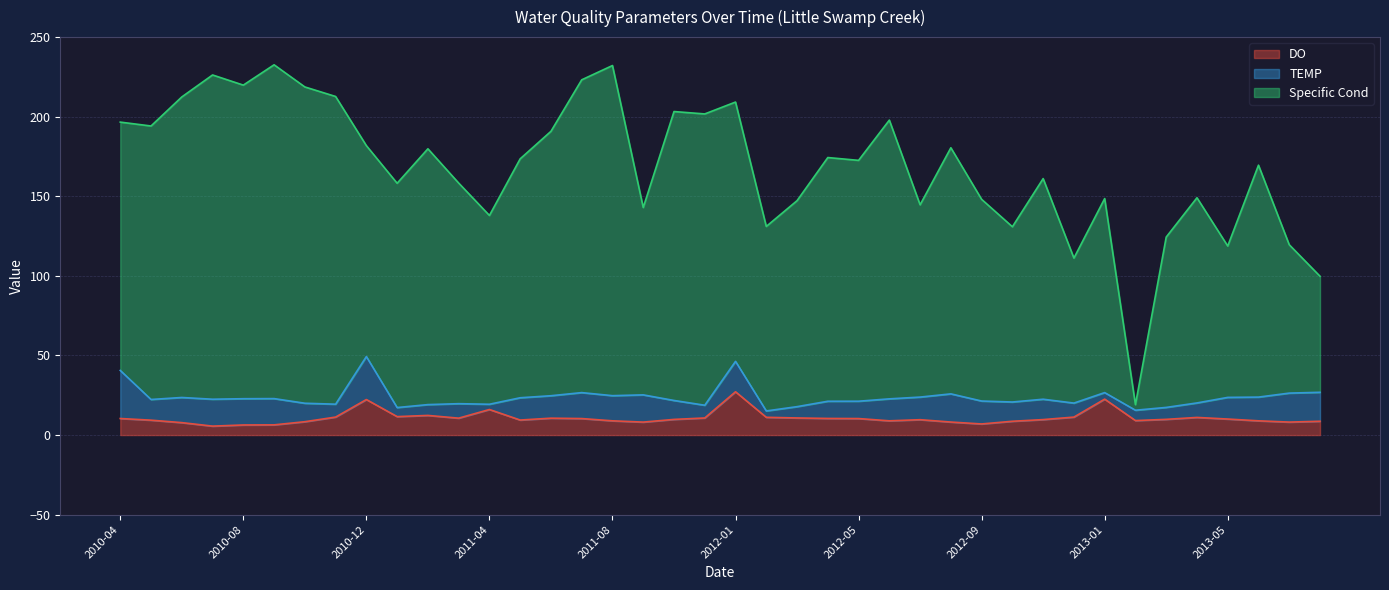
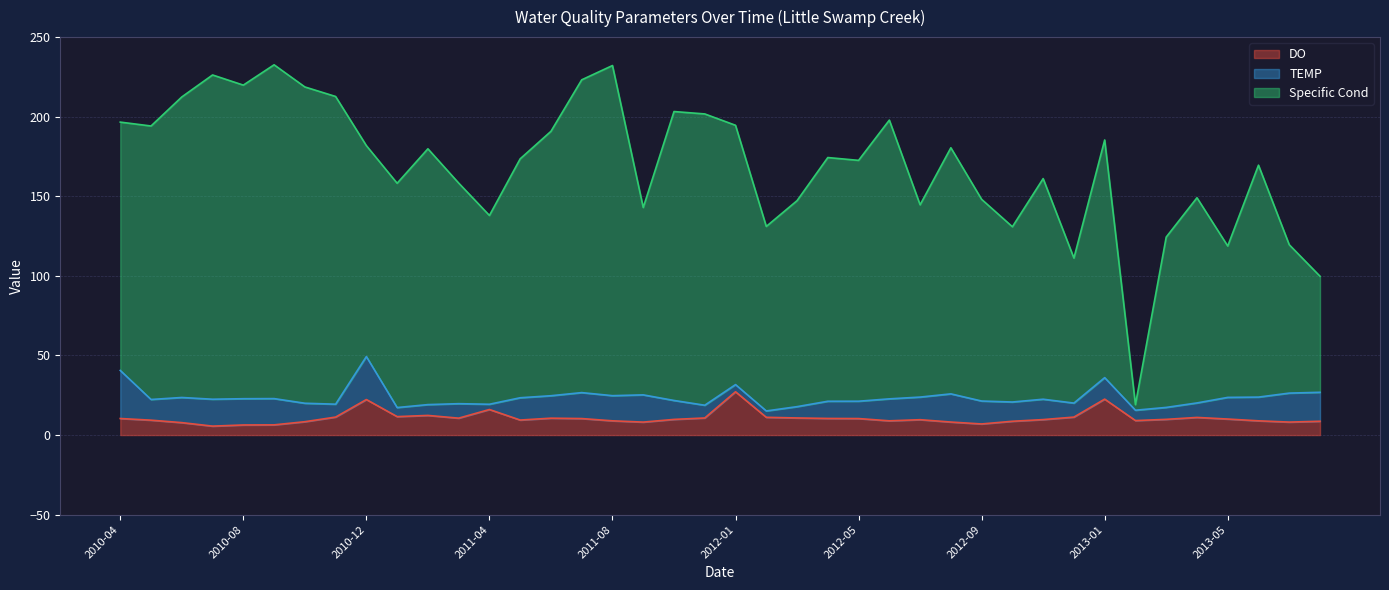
  {
    "DO": {
      "2010-04": 10,
      "2010-08": 6,
      "2010-12": 22,
      "2011-04": 16,
      "2011-08": 9,
      "2012-01": 27,
      "2012-05": 10,
      "2012-09": 7,
      "2013-01": 23,
      "2013-05": 10
    },
    "TEMP": {
      "2010-04": 30,
      "2010-08": 17,
      "2010-12": 27,
      "2011-04": 3,
      "2011-08": 16,
-     "2012-01": 19,
+     "2012-01": 5,
      "2012-05": 11,
      "2012-09": 14,
-     "2013-01": 4,
+     "2013-01": 14,
      "2013-05": 14
    },
    "Specific Cond": {
      "2010-04": 156,
      "2010-08": 197,
      "2010-12": 133,
      "2011-04": 119,
      "2011-08": 207,
      "2012-01": 163,
      "2012-05": 151,
      "2012-09": 127,
-     "2013-01": 122,
+     "2013-01": 149,
      "2013-05": 95
    }
  }
